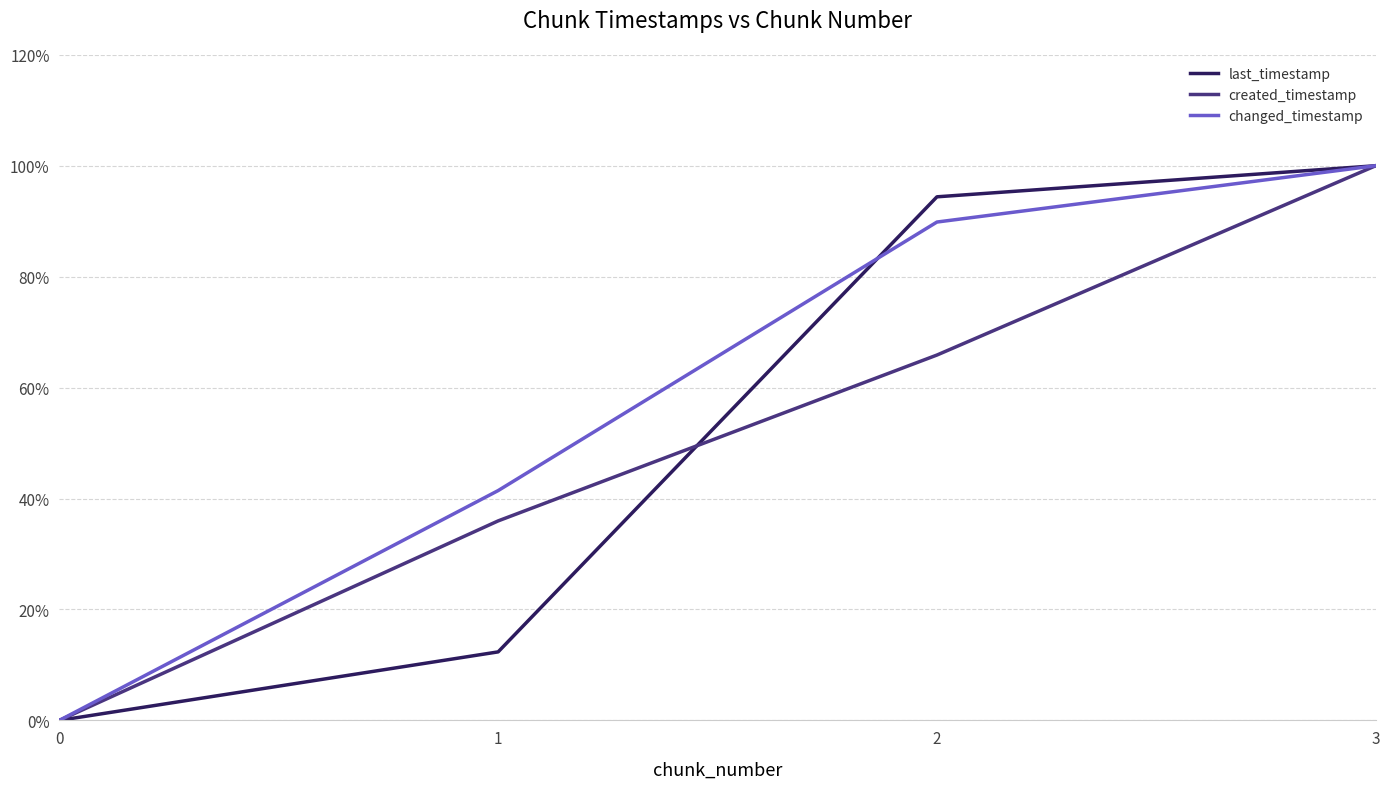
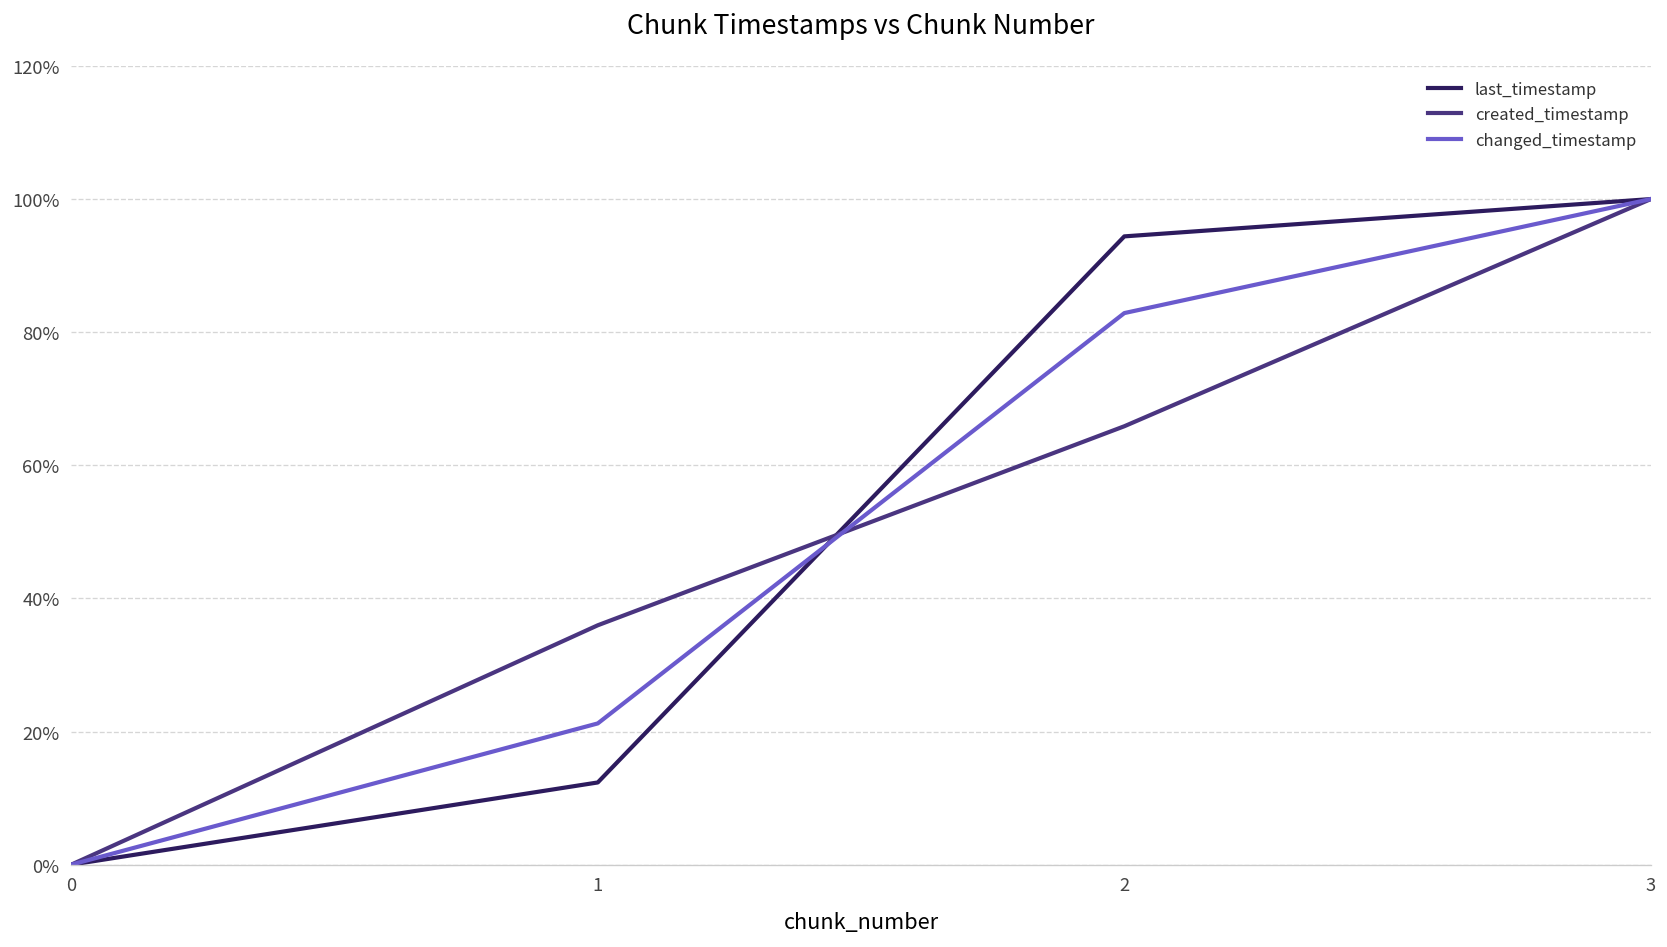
  {
    "changed_timestamp": {
-     "1": "41%",
-     "2": "90%"
+     "1": "21%",
+     "2": "83%"
    }
  }
